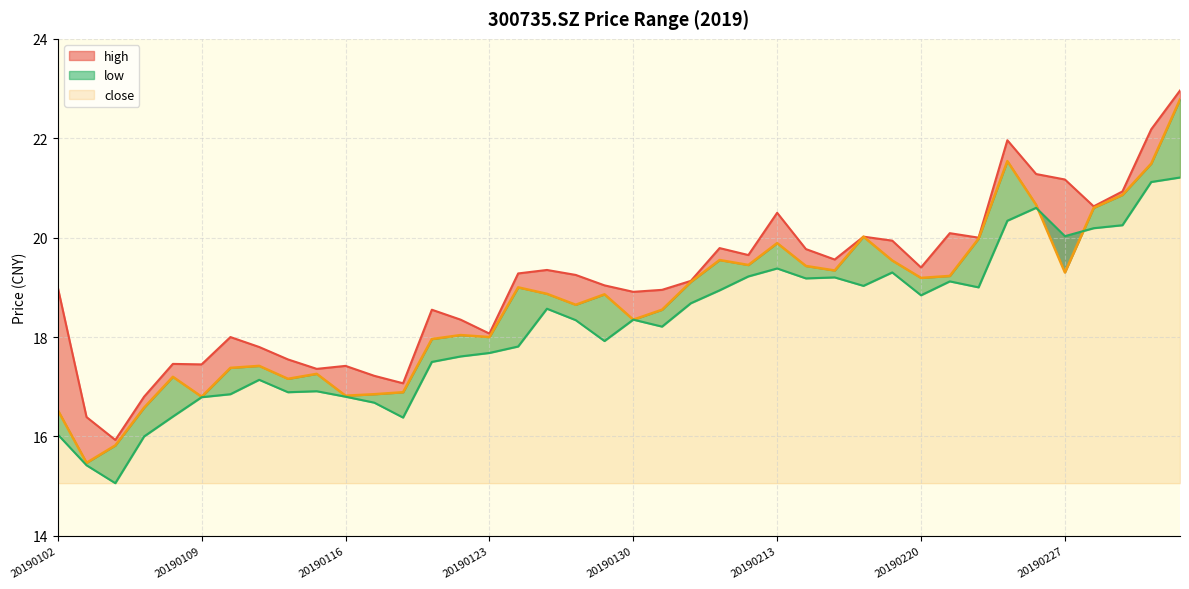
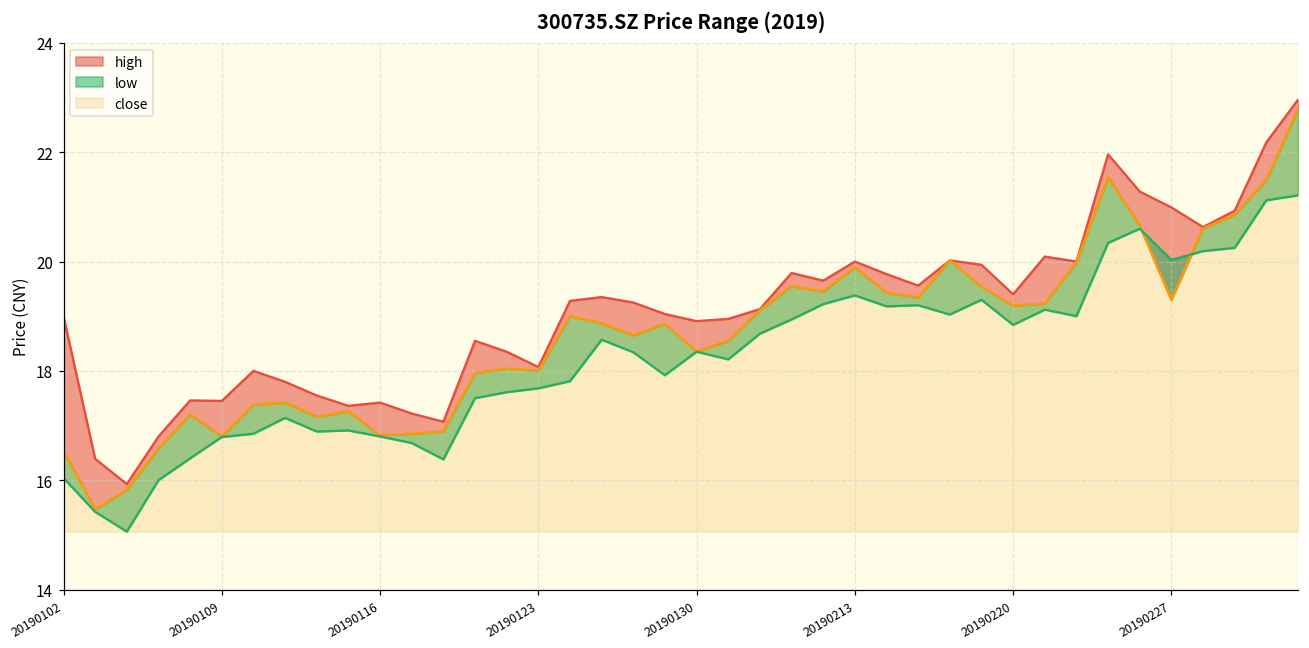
  {
    "high": {
      "20190102": 19.0,
      "20190109": 17.5,
      "20190116": 17.4,
      "20190123": 18.1,
      "20190130": 18.9,
-     "20190213": 20.5,
+     "20190213": 20.0,
      "20190220": 19.4,
-     "20190227": 21.2
+     "20190227": 21.0
    },
    "close": {
      "20190227": 19.3
    }
  }
